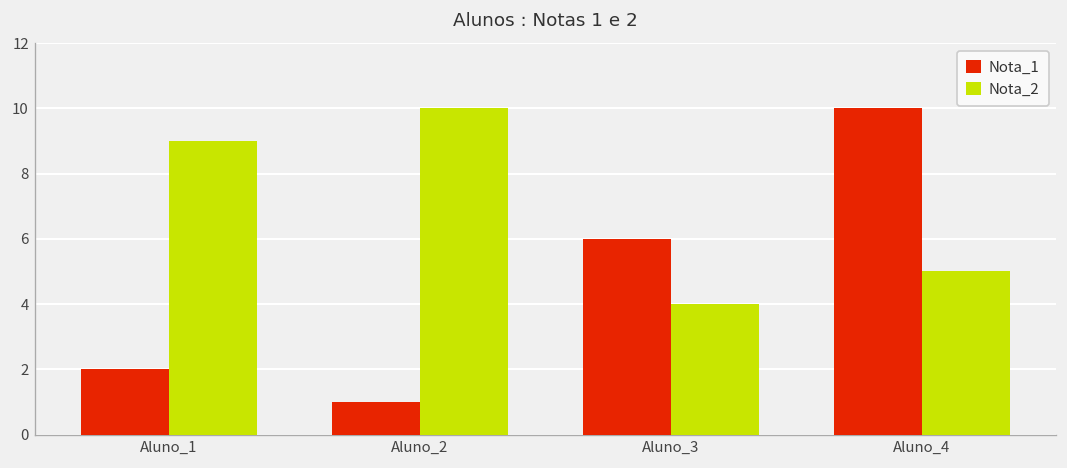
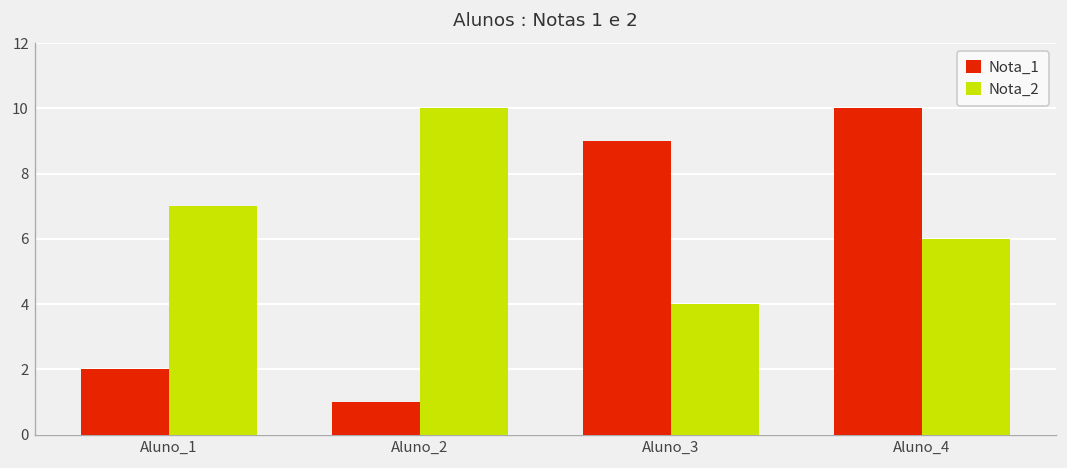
  {
    "Nota_1": {
      "Aluno_1": 2,
      "Aluno_2": 1,
-     "Aluno_3": 6,
+     "Aluno_3": 9,
      "Aluno_4": 10
    },
    "Nota_2": {
-     "Aluno_1": 9,
+     "Aluno_1": 7,
      "Aluno_2": 10,
      "Aluno_3": 4,
-     "Aluno_4": 5
+     "Aluno_4": 6
    }
  }
